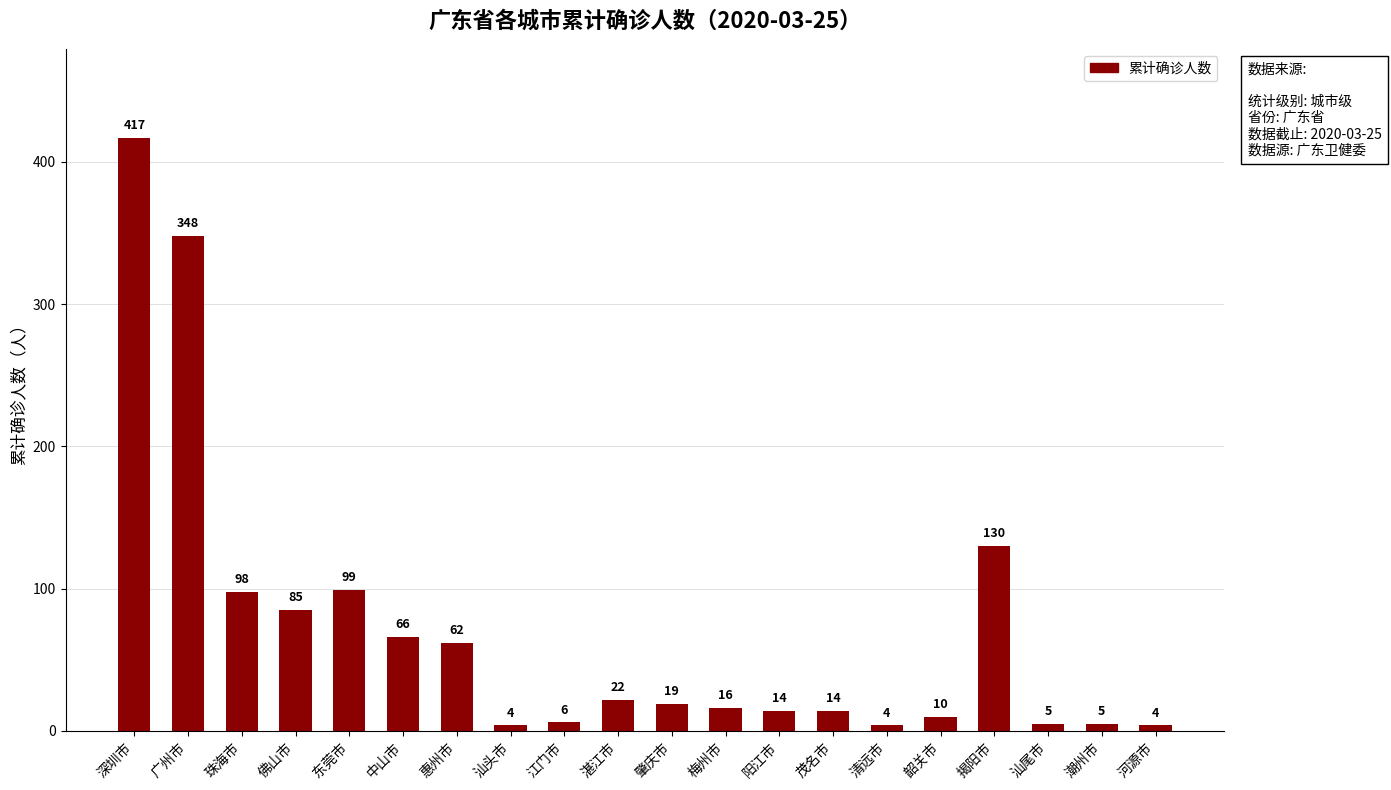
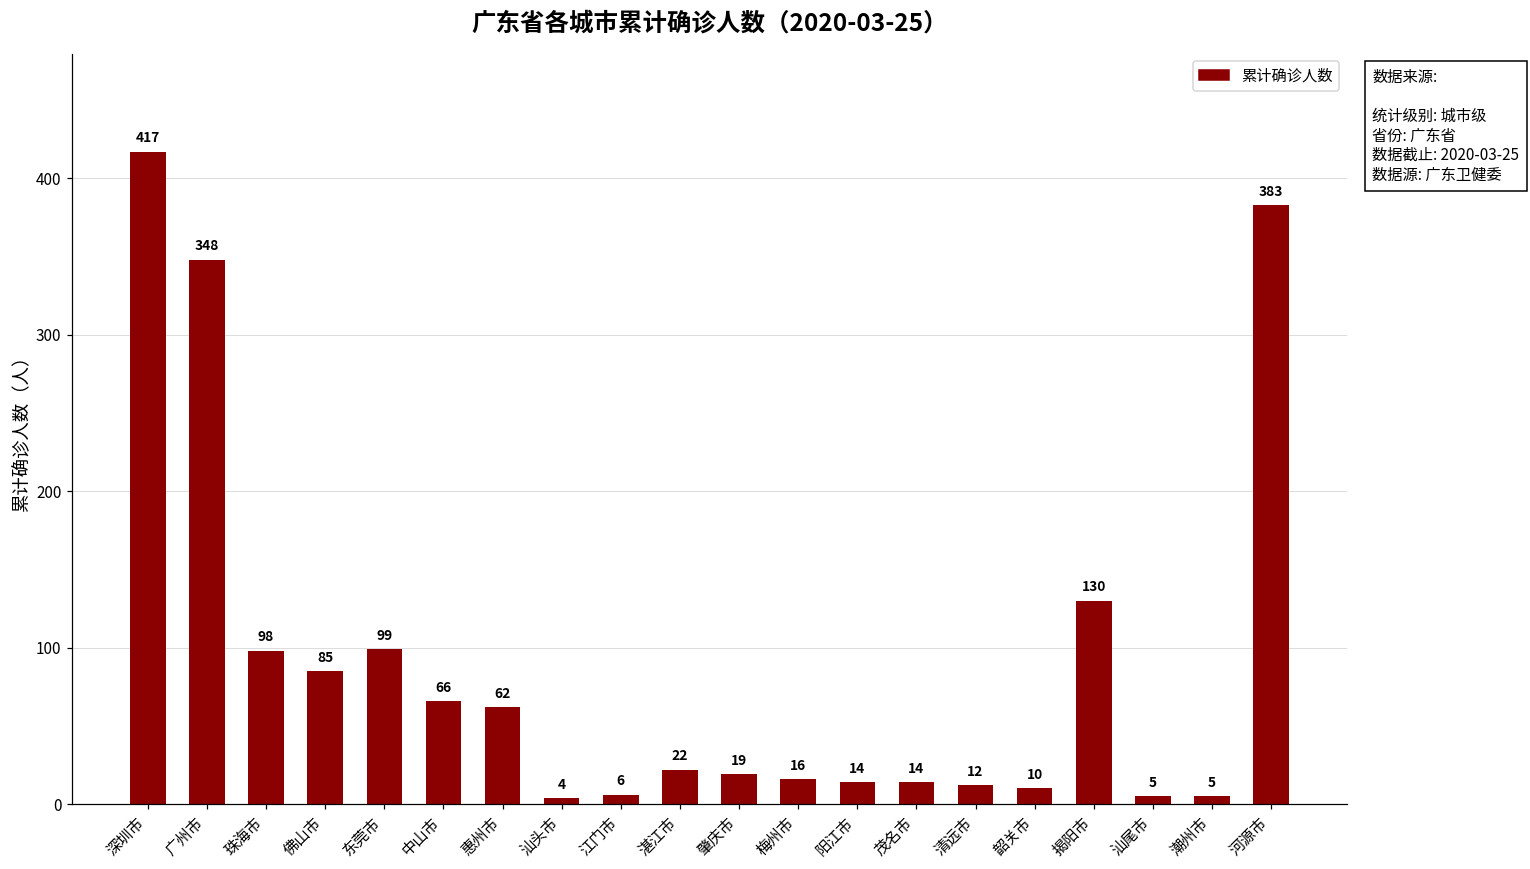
  {
    "深圳市": 417,
    "广州市": 348,
    "珠海市": 98,
    "佛山市": 85,
    "东莞市": 99,
    "中山市": 66,
    "惠州市": 62,
    "汕头市": 4,
    "江门市": 6,
    "湛江市": 22,
    "肇庆市": 19,
    "梅州市": 16,
    "阳江市": 14,
    "茂名市": 14,
-   "清远市": 4,
+   "清远市": 12,
    "韶关市": 10,
    "揭阳市": 130,
    "汕尾市": 5,
    "潮州市": 5,
-   "河源市": 4
+   "河源市": 383
  }
